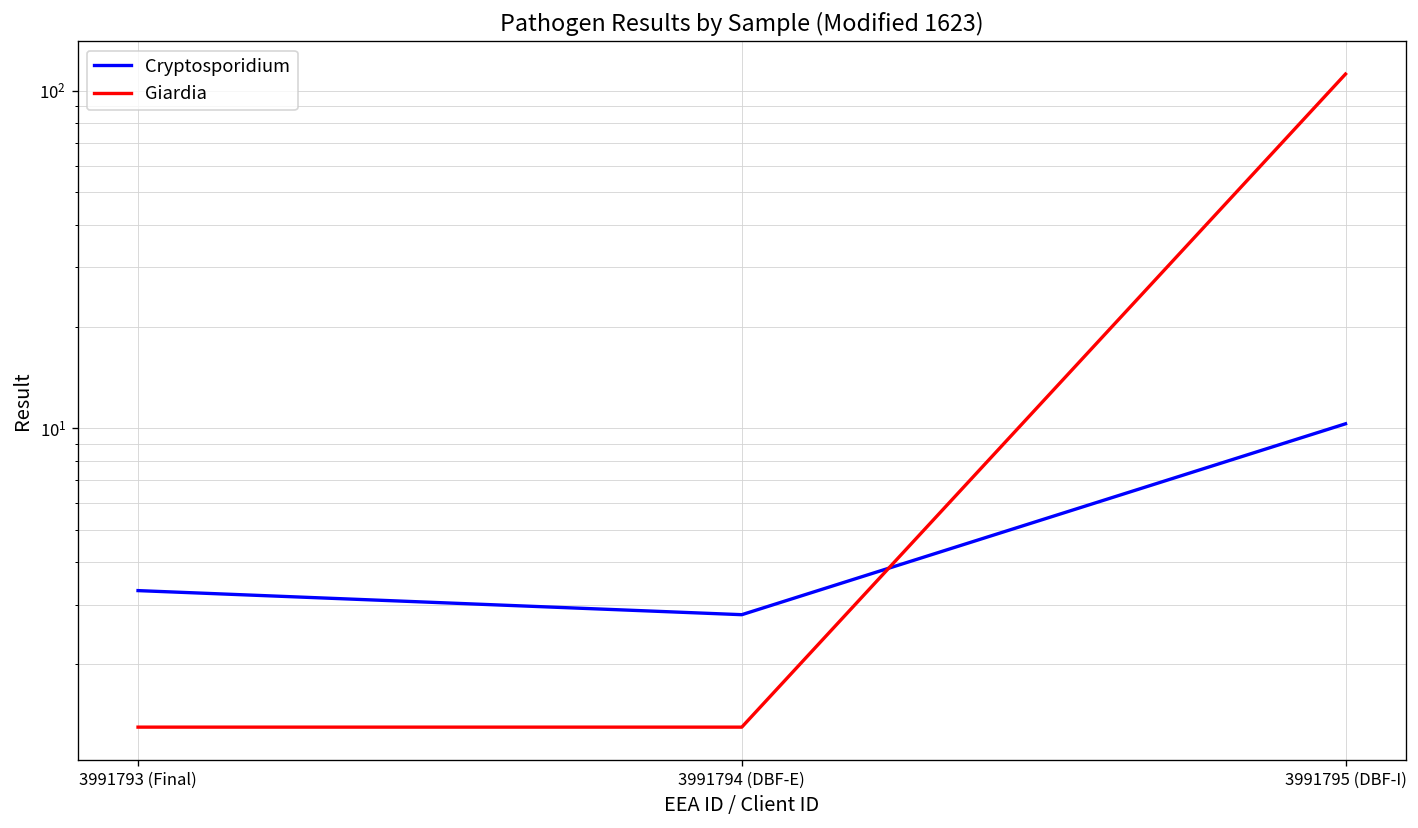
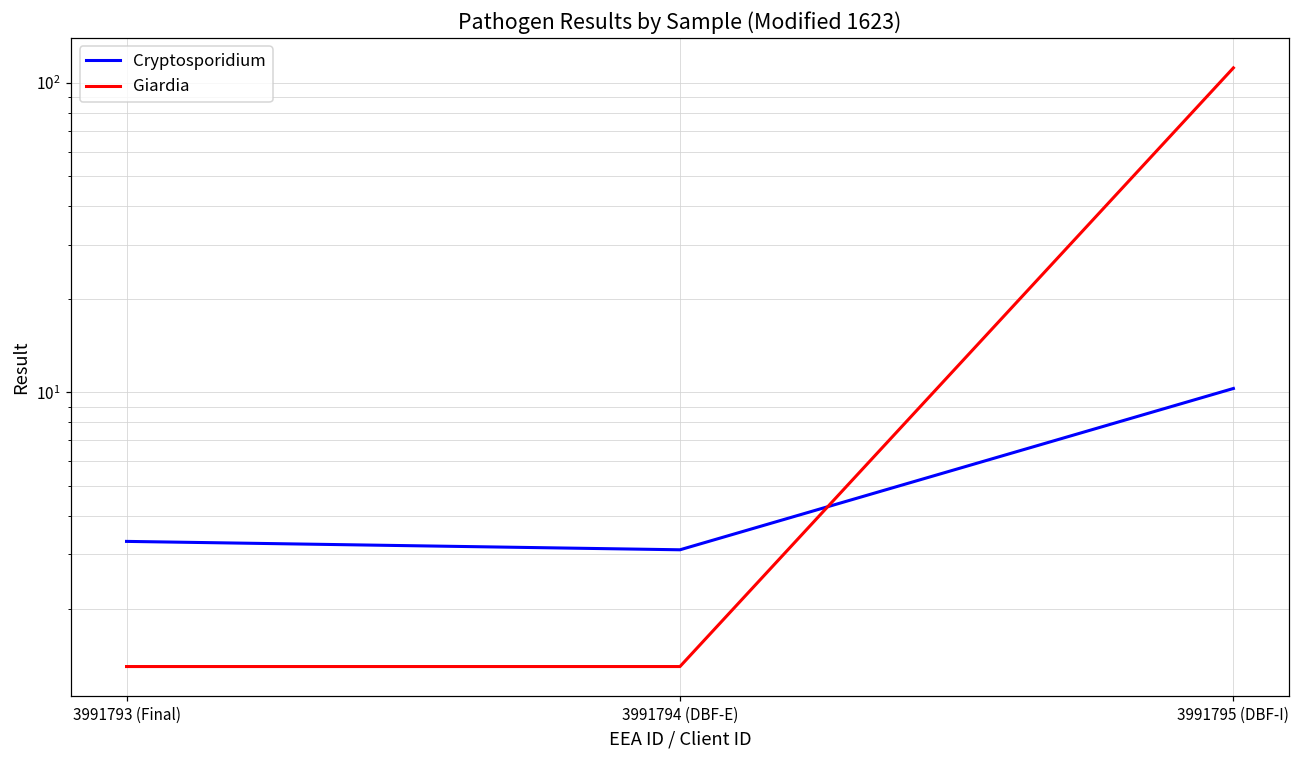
  {
    "Cryptosporidium": {
      "3991793 (Final)": 3.3,
-     "3991794 (DBF-E)": 2.8,
+     "3991794 (DBF-E)": 3.1,
      "3991795 (DBF-I)": 10.3
    },
    "Giardia": {
      "3991793 (Final)": 1.3,
      "3991794 (DBF-E)": 1.3,
      "3991795 (DBF-I)": 112
    }
  }
